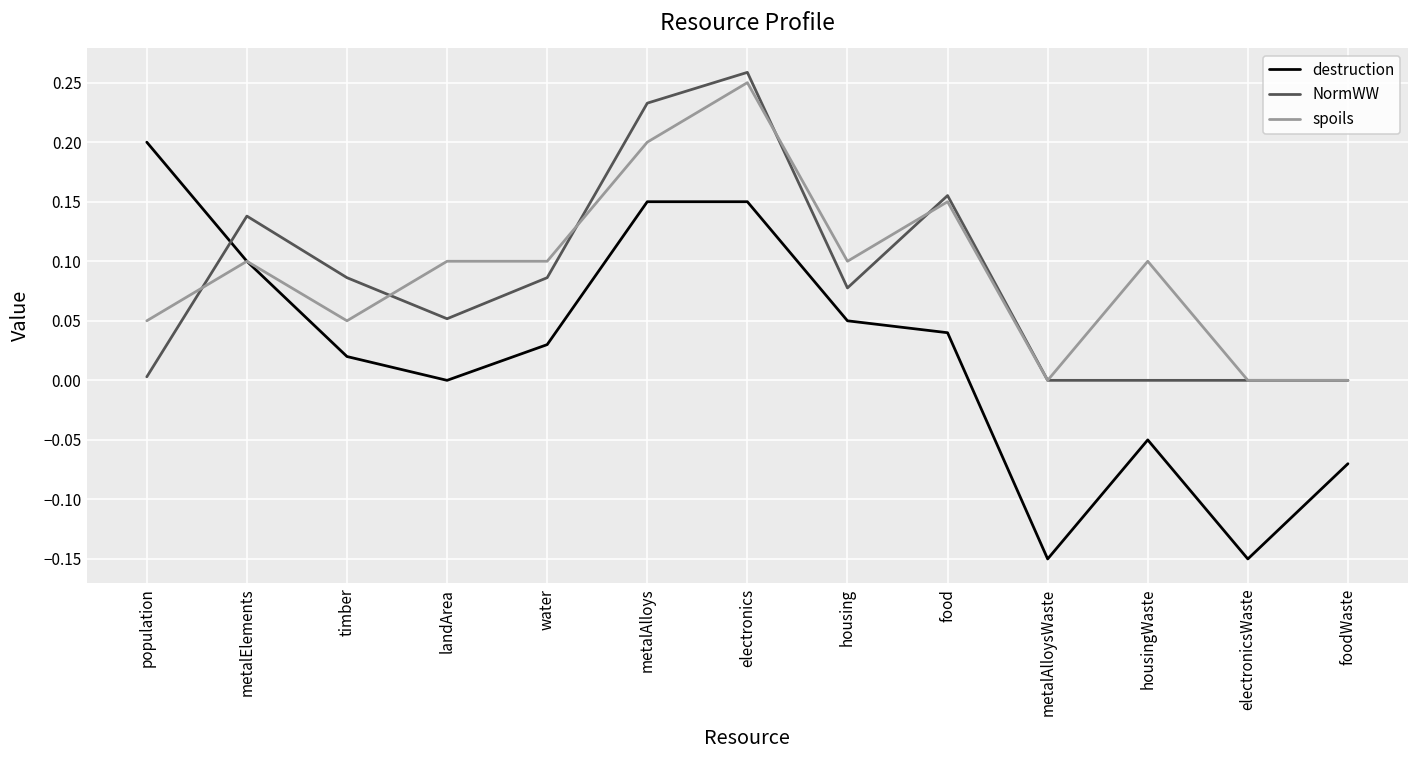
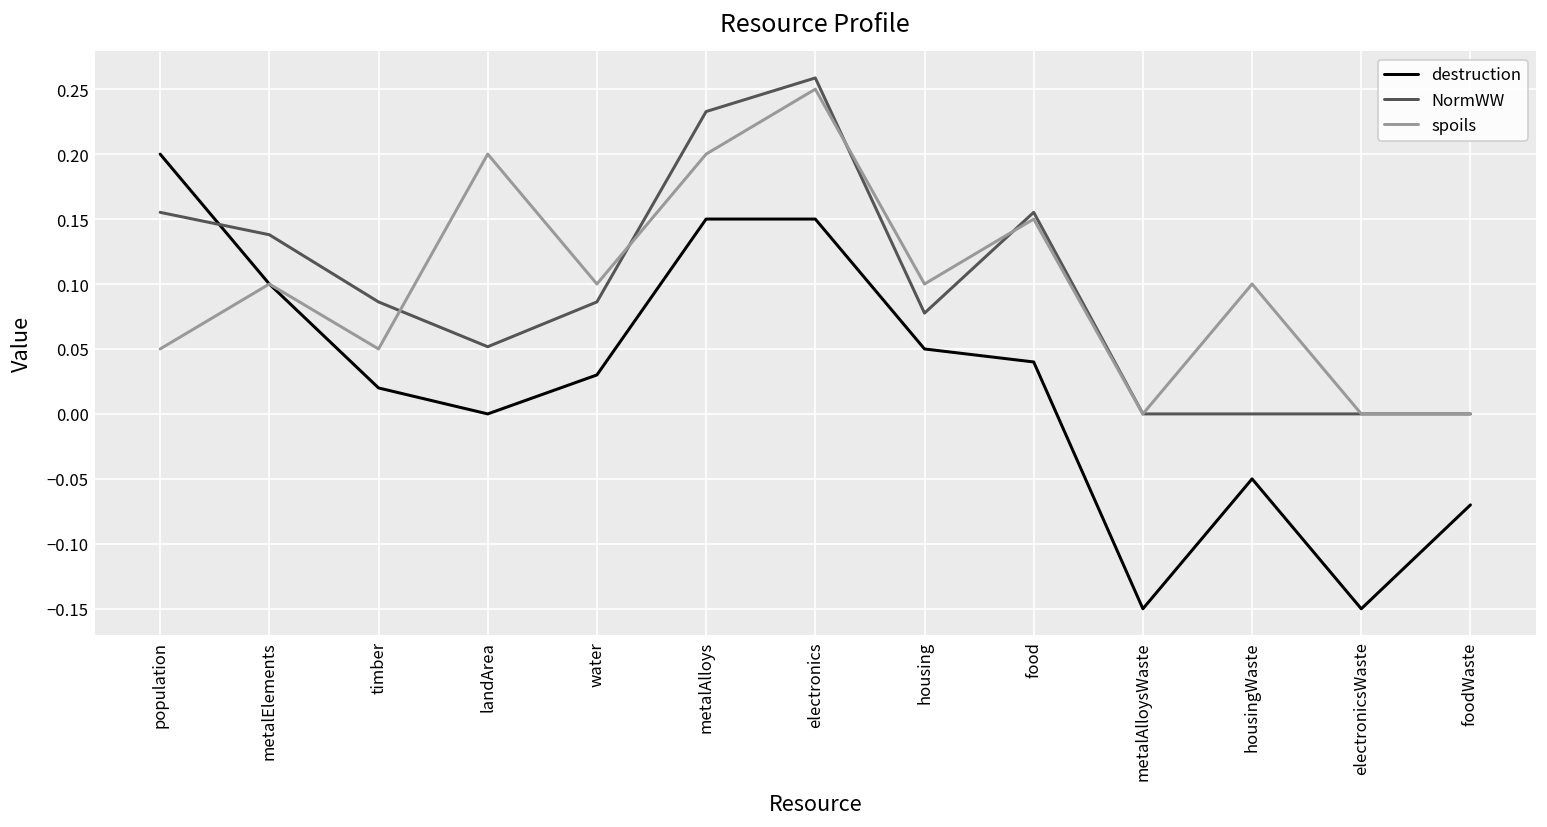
  {
    "destruction": {
      "population": 0.200,
      "timber": 0.020,
      "landArea": 0.000,
      "water": 0.030,
      "metalAlloys": 0.150,
      "electronics": 0.150,
      "housing": 0.050,
      "food": 0.040,
      "metalAlloysWaste": -0.150,
      "housingWaste": -0.050,
      "electronicsWaste": -0.150,
      "foodWaste": -0.070
    },
    "NormWW": {
-     "population": 0.003,
+     "population": 0.155,
      "metalElements": 0.138,
      "timber": 0.086,
      "landArea": 0.052,
      "water": 0.086,
      "metalAlloys": 0.233,
      "electronics": 0.259,
      "housing": 0.078,
      "food": 0.155,
      "housingWaste": 0.000
    },
    "spoils": {
      "population": 0.050,
      "timber": 0.050,
-     "landArea": 0.1,
+     "landArea": 0.2,
      "water": 0.1,
      "metalAlloys": 0.2,
      "electronics": 0.250,
      "housing": 0.1,
      "food": 0.150,
      "housingWaste": 0.1
    }
  }
